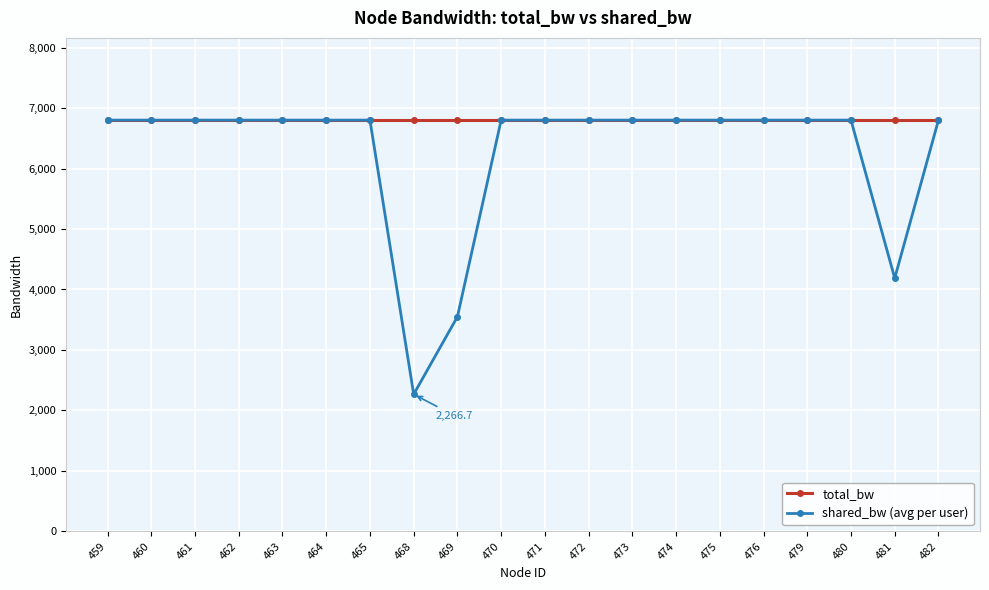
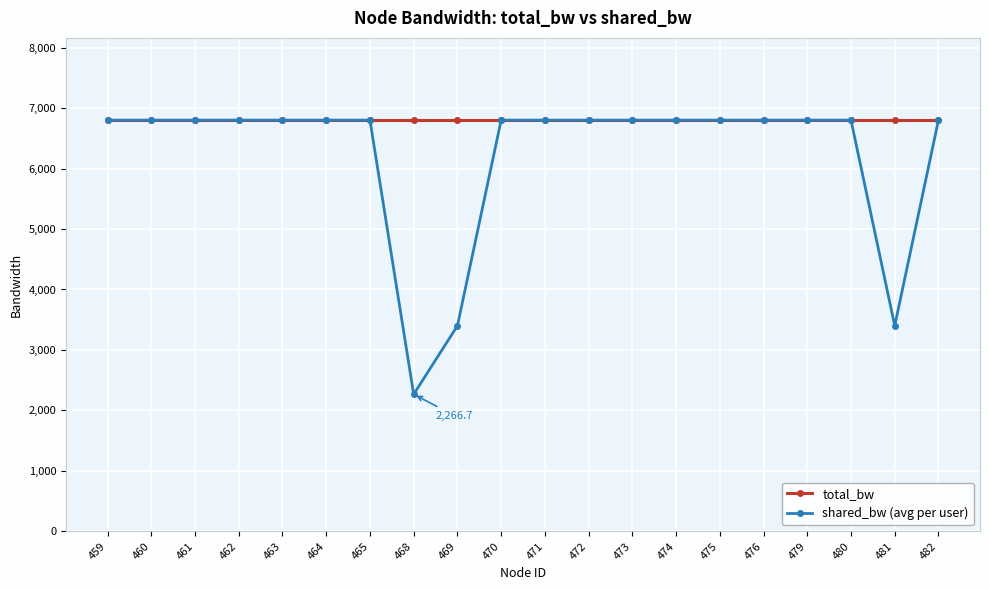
  {
    "total_bw": {
      "468": "6,800",
      "469": "6,800",
      "481": "6,800"
    },
    "shared_bw (avg per user)": {
-     "469": "3,500",
-     "481": "4,200"
+     "469": "3,400",
+     "481": "3,400"
    }
  }
